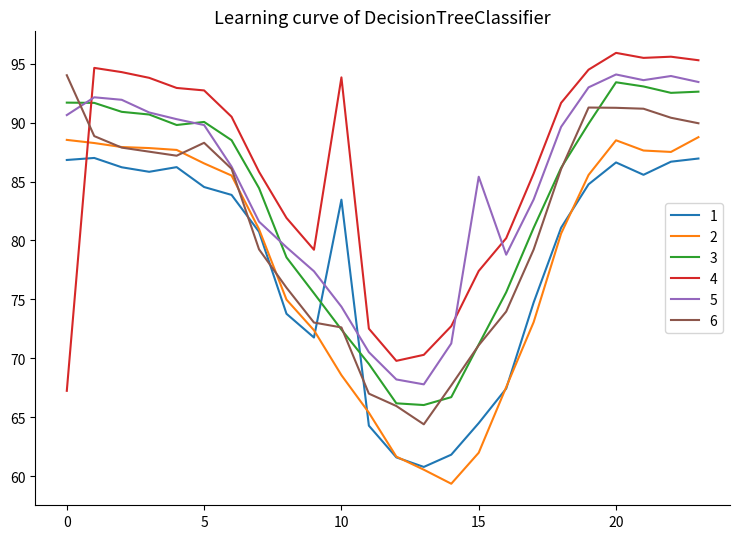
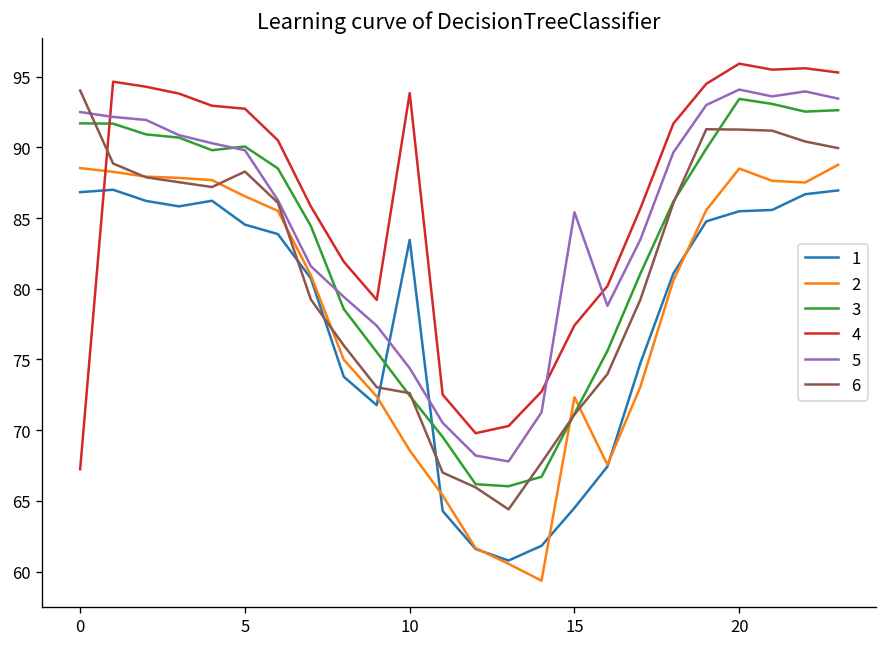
  {
    "1": {
      "0": 86.8,
      "5": 84.5,
      "10": 83.5,
      "15": 64.5,
-     "20": 86.6
+     "20": 85.5
    },
    "2": {
      "0": 88.5,
      "5": 86.5,
      "10": 68.6,
-     "15": 62.0,
+     "15": 72.3,
      "20": 88.5
    },
    "3": {
      "0": 91.7,
      "5": 90.1,
      "20": 93.4
    },
    "4": {
      "0": 67.2,
      "5": 92.7,
      "10": 93.8,
      "15": 77.4,
      "20": 95.9
    },
    "5": {
-     "0": 90.6,
+     "0": 92.5,
      "5": 89.8,
      "10": 74.4,
      "15": 85.4,
      "20": 94.1
    },
    "6": {
      "0": 94.0,
      "5": 88.3,
      "20": 91.3
    }
  }
